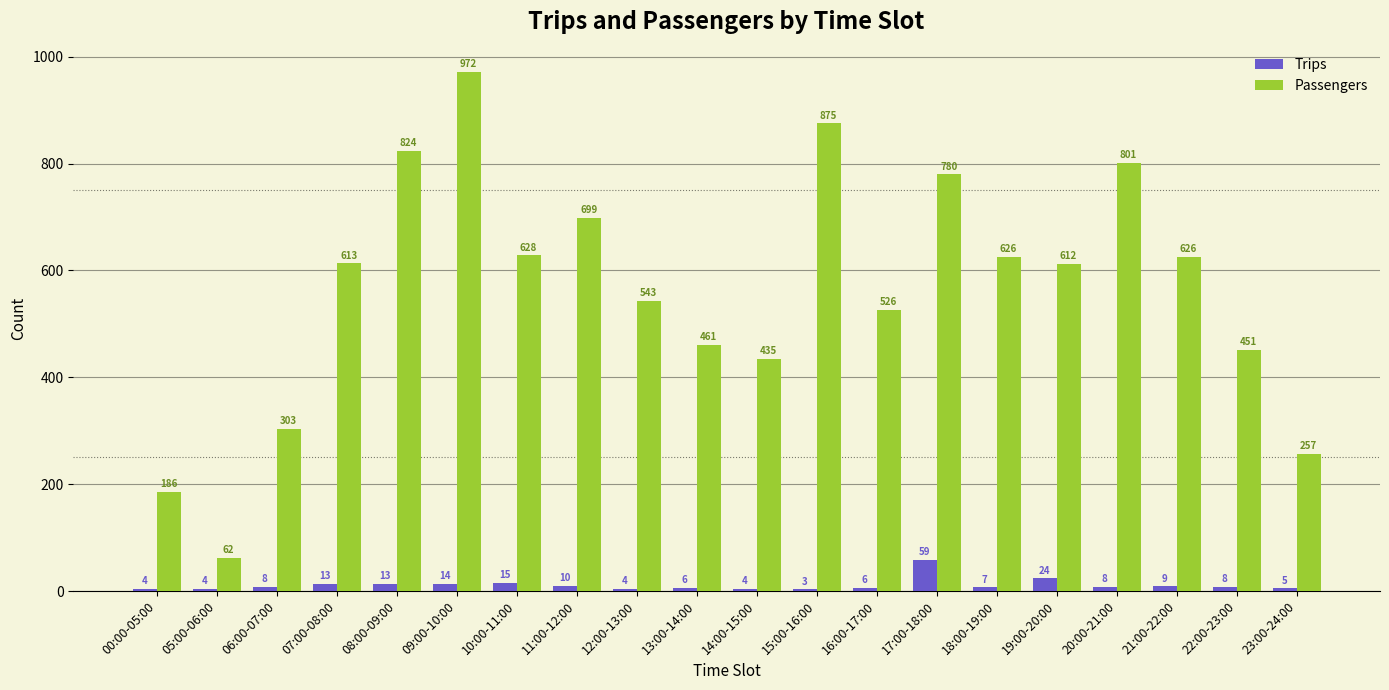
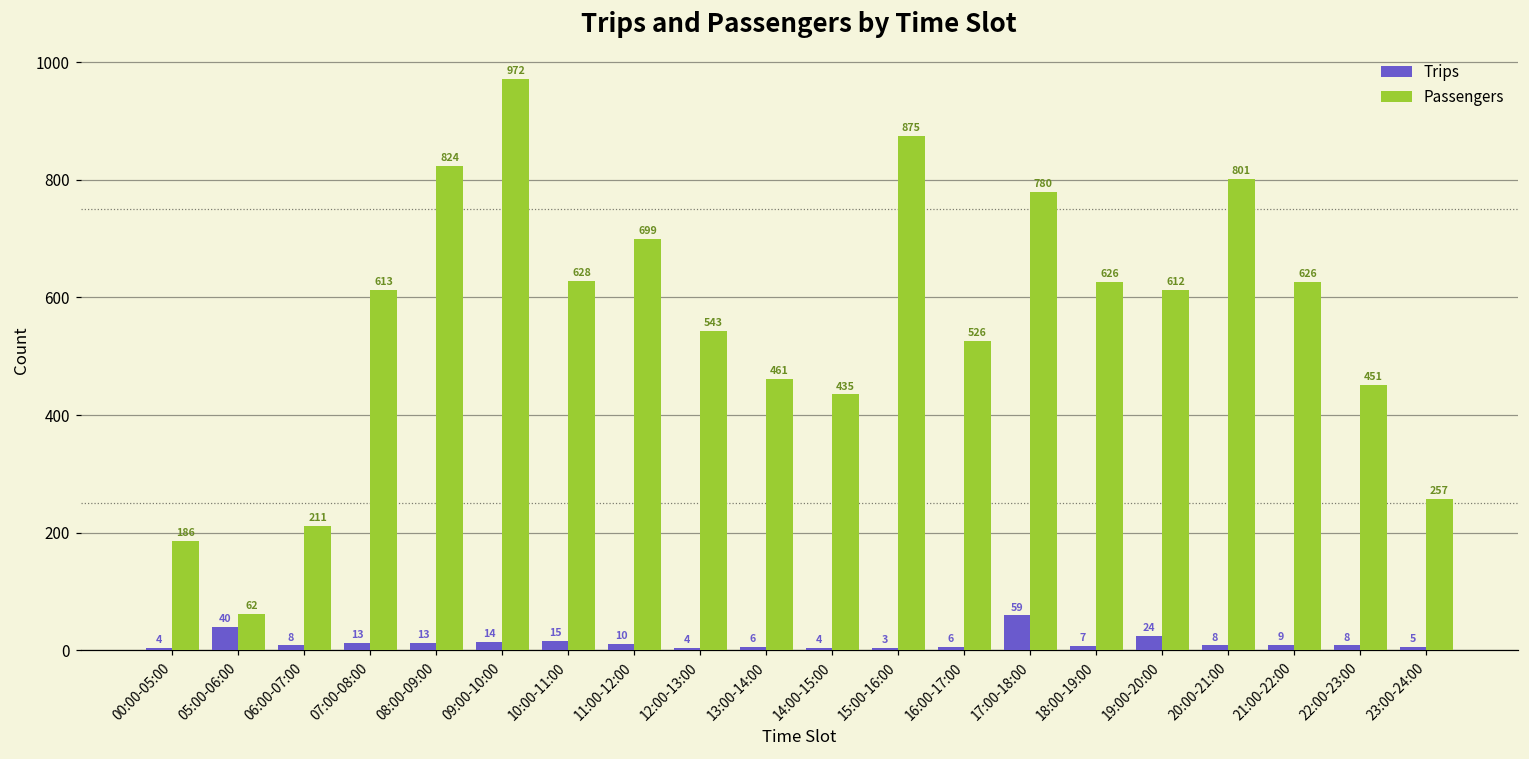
  {
    "Trips": {
      "00:00-05:00": 4,
-     "05:00-06:00": 4,
+     "05:00-06:00": 40,
      "06:00-07:00": 8,
      "07:00-08:00": 13,
      "08:00-09:00": 13,
      "09:00-10:00": 14,
      "10:00-11:00": 15,
      "11:00-12:00": 10,
      "12:00-13:00": 4,
      "13:00-14:00": 6,
      "14:00-15:00": 4,
      "15:00-16:00": 3,
      "16:00-17:00": 6,
      "17:00-18:00": 59,
      "18:00-19:00": 7,
      "19:00-20:00": 24,
      "20:00-21:00": 8,
      "21:00-22:00": 9,
      "22:00-23:00": 8,
      "23:00-24:00": 5
    },
    "Passengers": {
      "00:00-05:00": 186,
      "05:00-06:00": 62,
-     "06:00-07:00": 303,
+     "06:00-07:00": 211,
      "07:00-08:00": 613,
      "08:00-09:00": 824,
      "09:00-10:00": 972,
      "10:00-11:00": 628,
      "11:00-12:00": 699,
      "12:00-13:00": 543,
      "13:00-14:00": 461,
      "14:00-15:00": 435,
      "15:00-16:00": 875,
      "16:00-17:00": 526,
      "17:00-18:00": 780,
      "18:00-19:00": 626,
      "19:00-20:00": 612,
      "20:00-21:00": 801,
      "21:00-22:00": 626,
      "22:00-23:00": 451,
      "23:00-24:00": 257
    }
  }
